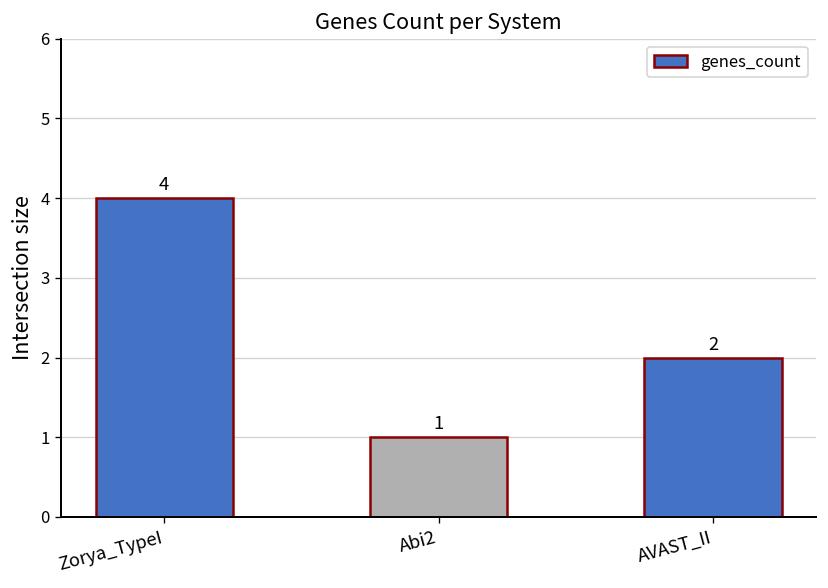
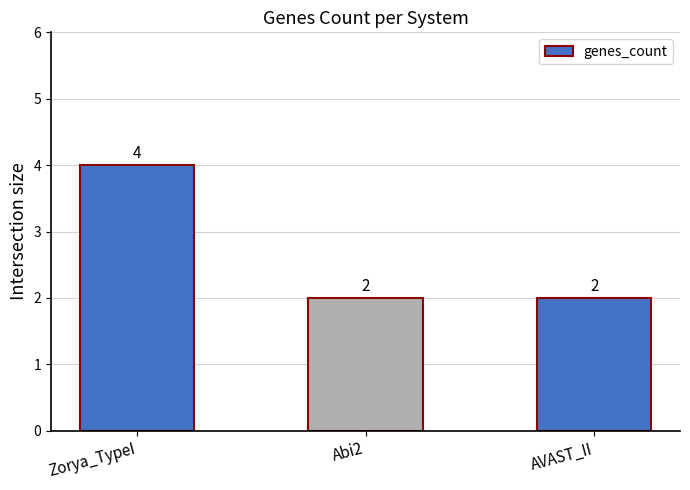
  {
    "Zorya_TypeI": 4,
-   "Abi2": 1,
+   "Abi2": 2,
    "AVAST_II": 2
  }
